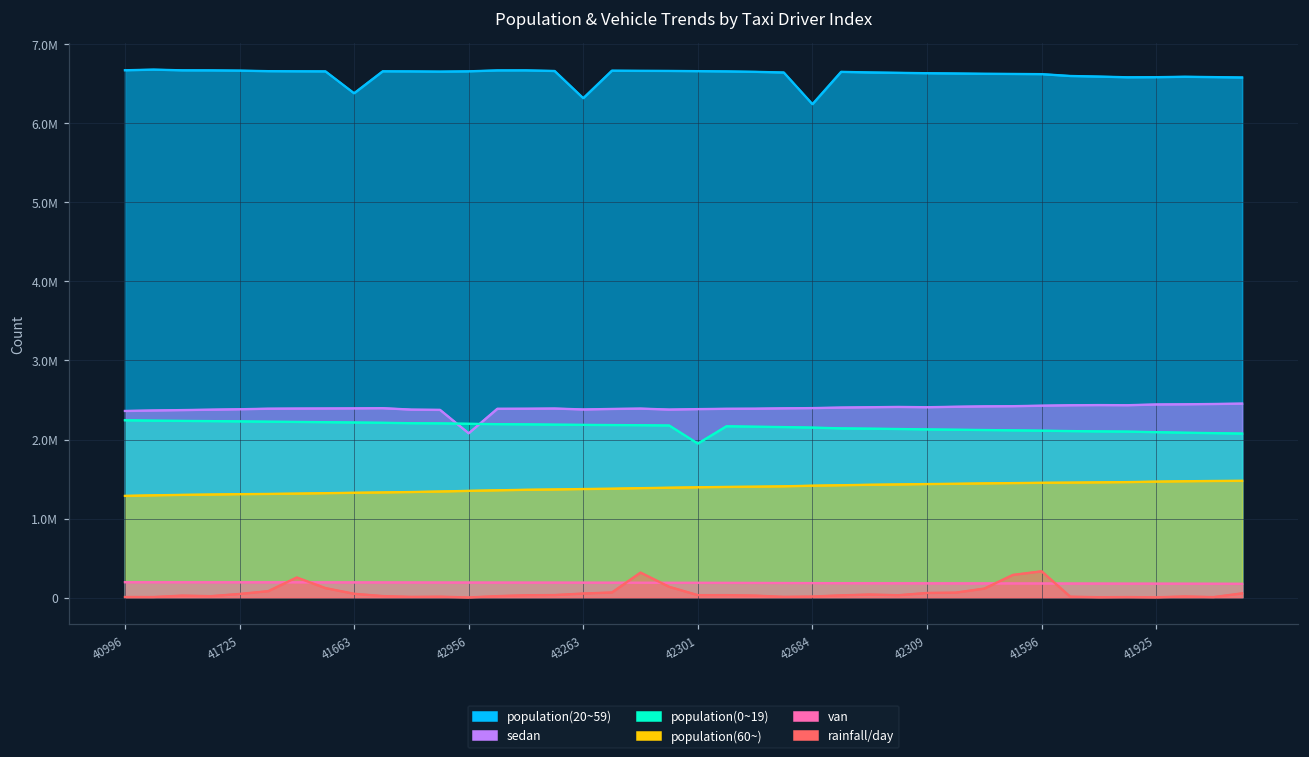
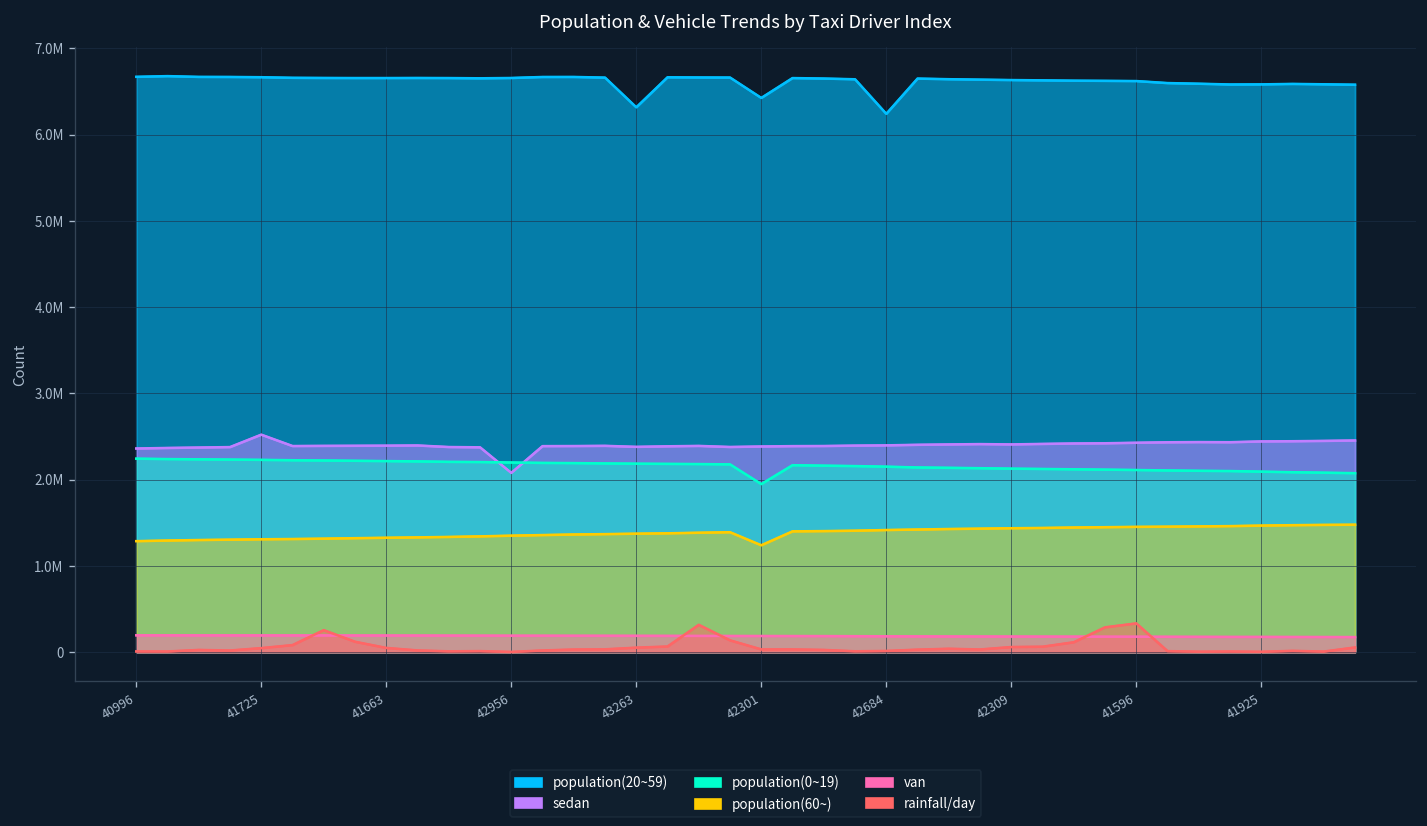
  {
    "population(20~59)": {
      "40996": 6700000,
      "41725": 6700000,
-     "41663": 6400000,
+     "41663": 6700000,
      "42956": 6700000,
      "43263": 6300000,
-     "42301": 6700000,
+     "42301": 6400000,
      "42684": 6200000,
      "42309": 6600000,
      "41596": 6600000,
      "41925": 6600000
    },
    "sedan": {
      "40996": 2400000,
-     "41725": 2400000,
+     "41725": 2500000,
      "41663": 2400000,
      "42956": 2100000,
      "43263": 2400000,
      "42301": 2400000,
      "42684": 2400000,
      "42309": 2400000,
      "41596": 2400000,
      "41925": 2400000
    },
    "population(0~19)": {
      "40996": 2200000,
      "41725": 2200000,
      "41663": 2200000,
      "42956": 2200000,
      "43263": 2200000,
      "42301": 1900000,
      "42684": 2200000,
      "42309": 2100000,
      "41596": 2100000,
      "41925": 2100000
    },
    "population(60~)": {
      "40996": 1300000,
      "41725": 1300000,
      "41663": 1300000,
      "42956": 1400000,
      "43263": 1400000,
-     "42301": 1400000,
+     "42301": 1200000,
      "42684": 1400000,
      "42309": 1400000,
      "41596": 1500000,
      "41925": 1500000
    }
  }
